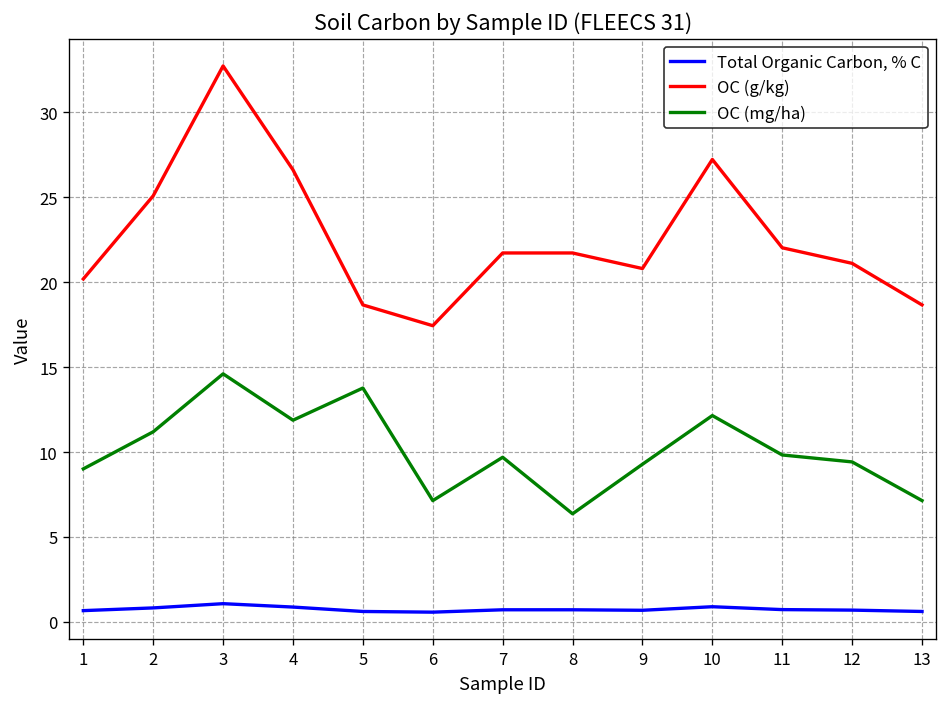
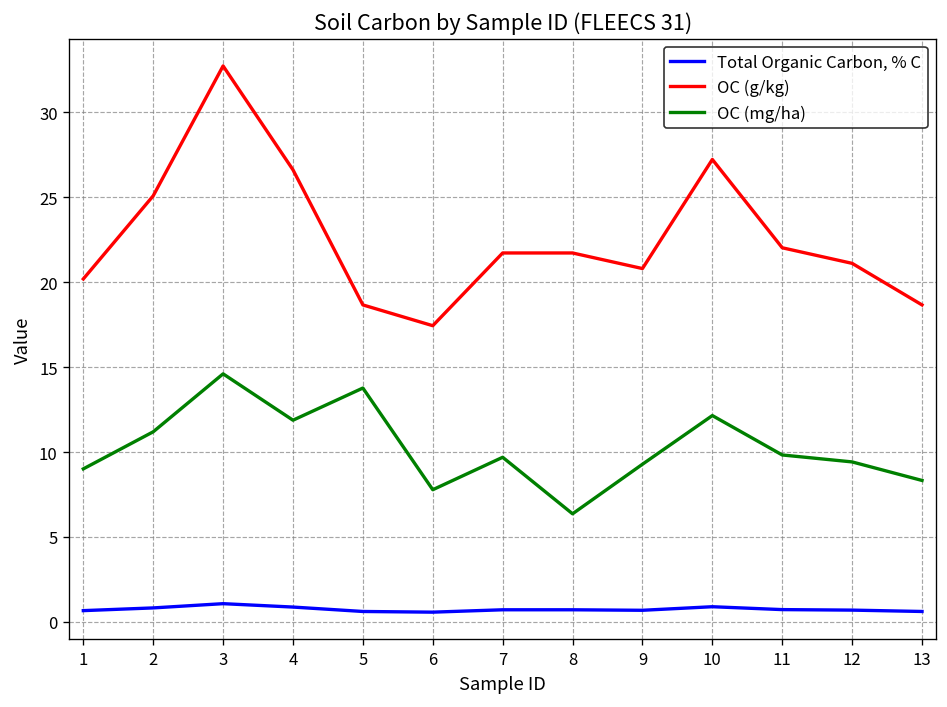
  {
    "Total Organic Carbon, % C": {
      "1": 0.7,
      "2": 0.8,
      "3": 1.1,
      "4": 0.9,
      "5": 0.6,
      "6": 0.6,
      "7": 0.7,
      "8": 0.7,
      "9": 0.7,
      "10": 0.9,
      "11": 0.7,
      "12": 0.7,
      "13": 0.6
    },
    "OC (g/kg)": {
      "1": 20.2,
      "2": 25.1,
      "3": 32.7,
      "4": 26.6,
      "5": 18.7,
      "6": 17.4,
      "7": 21.7,
      "8": 21.7,
      "9": 20.8,
      "10": 27.2,
      "11": 22.0,
      "12": 21.1,
      "13": 18.7
    },
    "OC (mg/ha)": {
      "1": 9.0,
      "2": 11.2,
      "3": 14.6,
      "4": 11.9,
      "5": 13.8,
-     "6": 7.1,
+     "6": 7.8,
      "7": 9.7,
      "8": 6.4,
      "9": 9.3,
      "10": 12.1,
      "11": 9.8,
      "12": 9.4,
-     "13": 7.1
+     "13": 8.3
    }
  }
